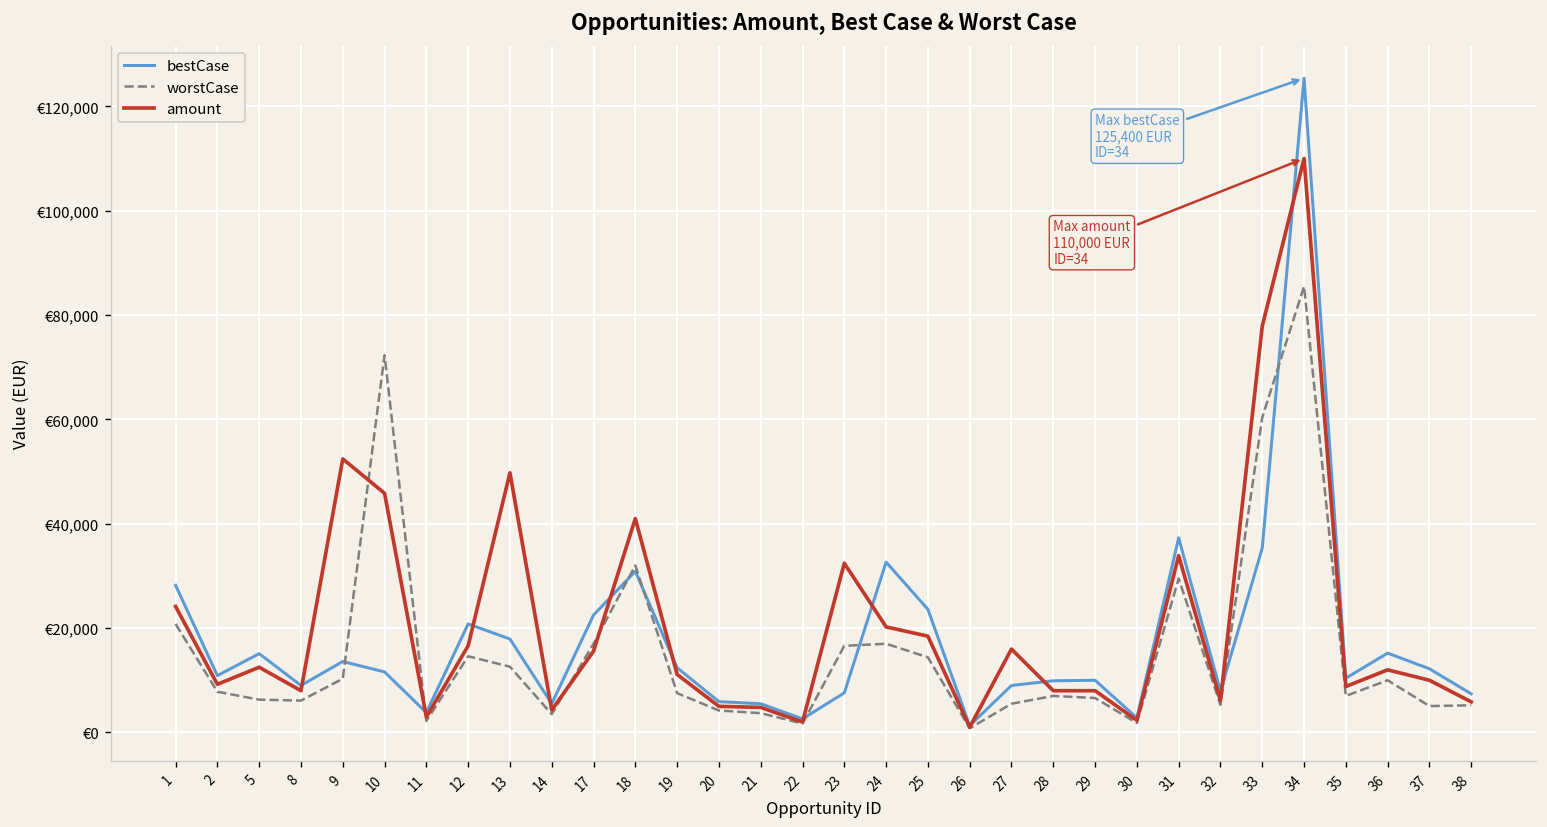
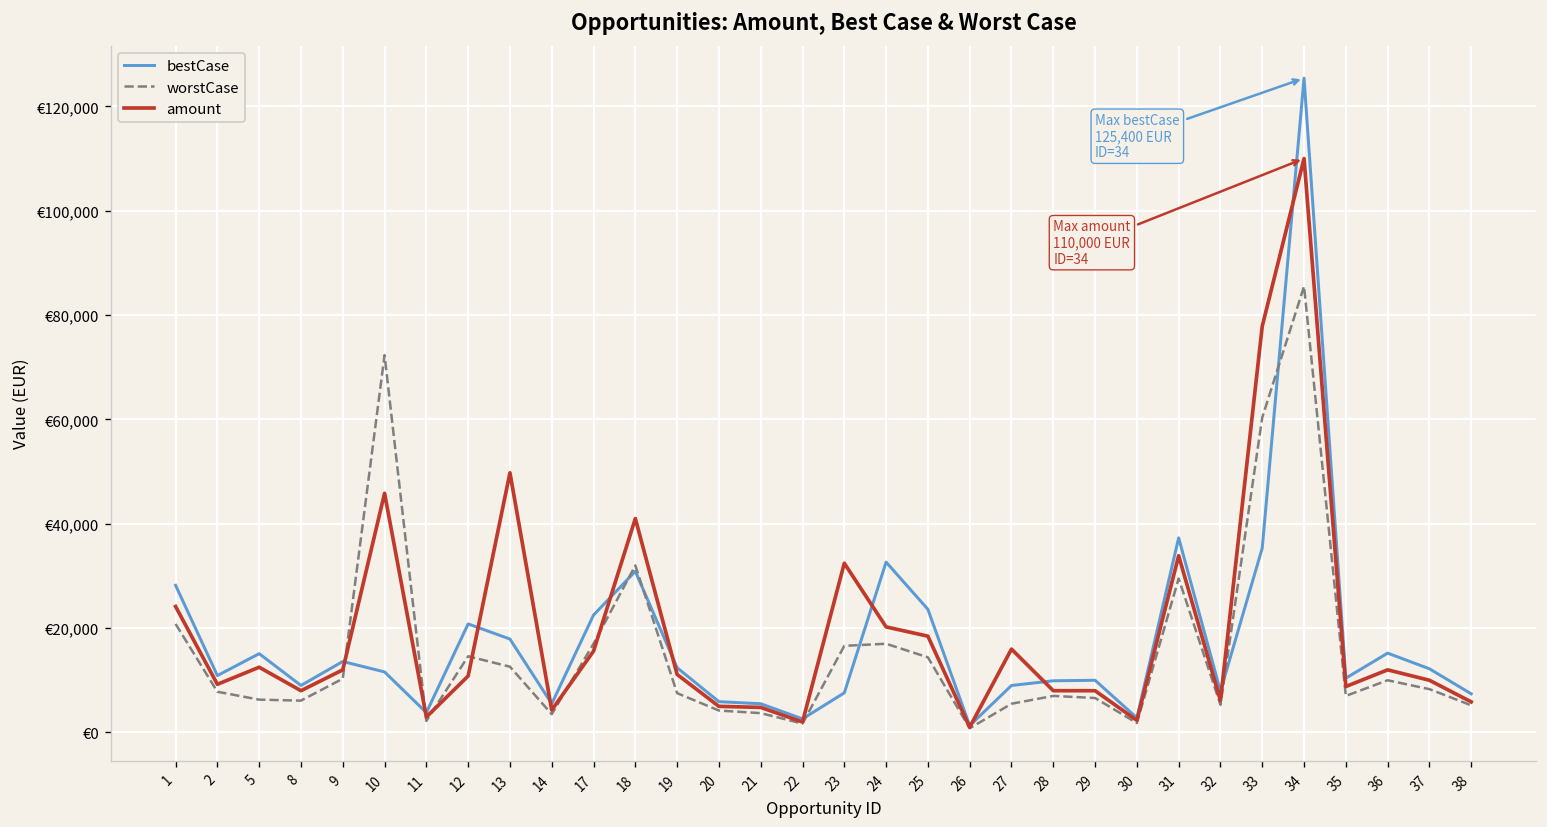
  {
    "bestCase": {
      "1": "€28,000",
      "2": "€11,000",
      "5": "€15,000",
      "8": "€9,000",
      "9": "€14,000",
      "10": "€12,000",
      "11": "€4,000",
      "12": "€21,000",
      "13": "€18,000",
      "14": "€6,000",
      "17": "€23,000",
      "18": "€31,000",
      "19": "€12,000",
      "20": "€6,000",
      "21": "€6,000",
      "22": "€3,000",
      "23": "€8,000",
      "24": "€33,000",
      "25": "€24,000",
      "27": "€9,000",
      "28": "€10,000",
      "29": "€10,000",
      "31": "€37,000",
      "32": "€8,000",
      "33": "€35,000",
      "35": "€10,000",
      "36": "€15,000",
      "37": "€12,000",
      "38": "€7,000"
    },
    "worstCase": {
      "1": "€21,000",
      "2": "€8,000",
      "5": "€6,000",
      "8": "€6,000",
      "9": "€10,000",
      "10": "€72,000",
      "11": "€2,000",
      "12": "€15,000",
      "13": "€13,000",
      "14": "€4,000",
      "17": "€17,000",
      "18": "€32,000",
      "19": "€8,000",
      "20": "€4,000",
      "21": "€4,000",
      "23": "€17,000",
      "24": "€17,000",
      "25": "€14,000",
      "27": "€6,000",
      "28": "€7,000",
      "29": "€7,000",
      "31": "€30,000",
      "32": "€5,000",
      "33": "€60,000",
      "34": "€85,000",
      "35": "€7,000",
      "36": "€10,000",
-     "37": "€5,000",
+     "37": "€8,000",
      "38": "€5,000"
    },
    "amount": {
      "1": "€24,000",
      "2": "€9,000",
      "5": "€13,000",
      "8": "€8,000",
-     "9": "€52,000",
+     "9": "€12,000",
      "10": "€46,000",
      "11": "€3,000",
-     "12": "€17,000",
+     "12": "€11,000",
      "13": "€50,000",
      "14": "€4,000",
      "17": "€16,000",
      "18": "€41,000",
      "19": "€11,000",
      "20": "€5,000",
      "21": "€5,000",
      "23": "€32,000",
      "24": "€20,000",
      "25": "€18,000",
      "27": "€16,000",
      "28": "€8,000",
      "29": "€8,000",
      "31": "€34,000",
      "32": "€6,000",
      "33": "€78,000",
      "35": "€9,000",
      "36": "€12,000",
      "37": "€10,000",
      "38": "€6,000"
    }
  }
